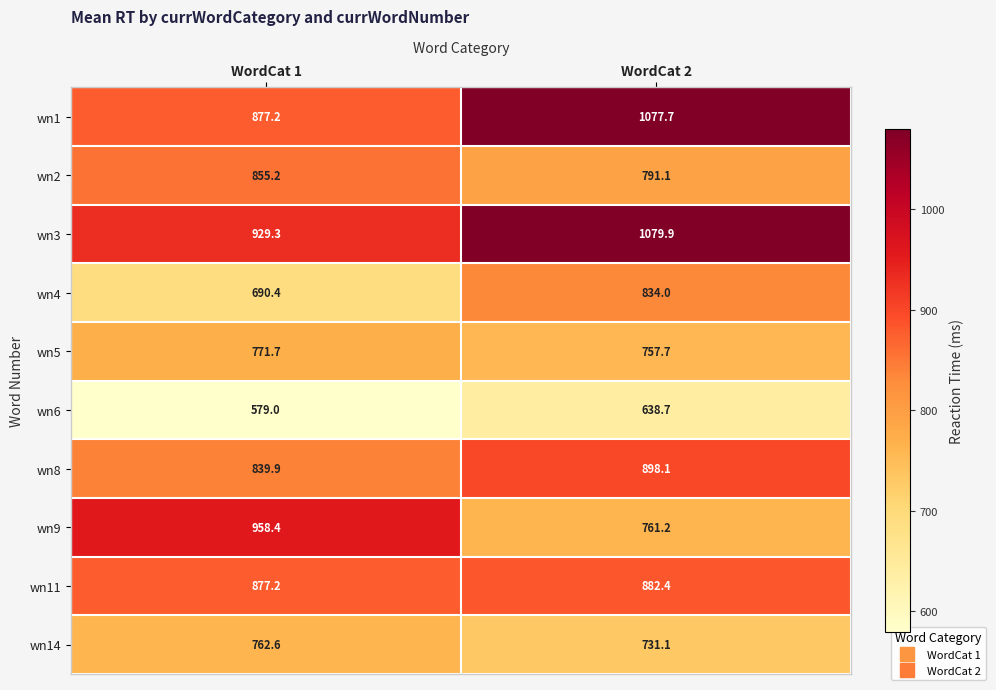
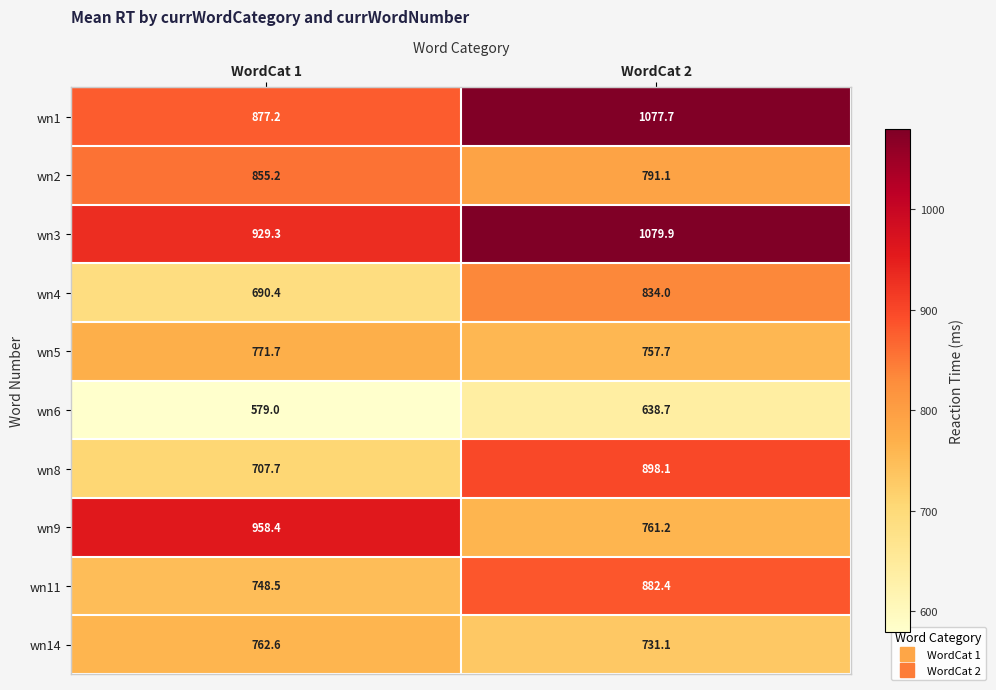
  {
    "wn1": {
      "WordCat 1": 877.2,
      "WordCat 2": 1077.7
    },
    "wn2": {
      "WordCat 1": 855.2,
      "WordCat 2": 791.1
    },
    "wn3": {
      "WordCat 1": 929.3,
      "WordCat 2": 1079.9
    },
    "wn4": {
      "WordCat 1": 690.4,
      "WordCat 2": 834.0
    },
    "wn5": {
      "WordCat 1": 771.7,
      "WordCat 2": 757.7
    },
    "wn6": {
      "WordCat 1": 579.0,
      "WordCat 2": 638.7
    },
    "wn8": {
-     "WordCat 1": 839.9,
+     "WordCat 1": 707.7,
      "WordCat 2": 898.1
    },
    "wn9": {
      "WordCat 1": 958.4,
      "WordCat 2": 761.2
    },
    "wn11": {
-     "WordCat 1": 877.2,
+     "WordCat 1": 748.5,
      "WordCat 2": 882.4
    },
    "wn14": {
      "WordCat 1": 762.6,
      "WordCat 2": 731.1
    }
  }
